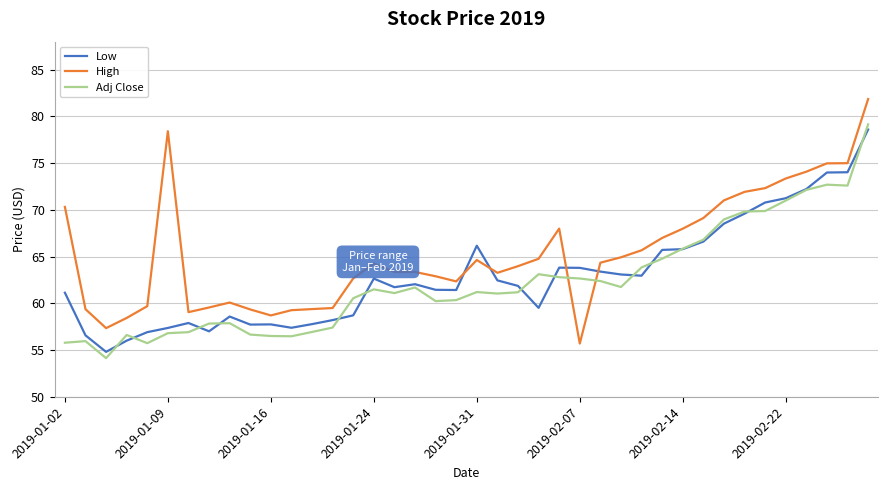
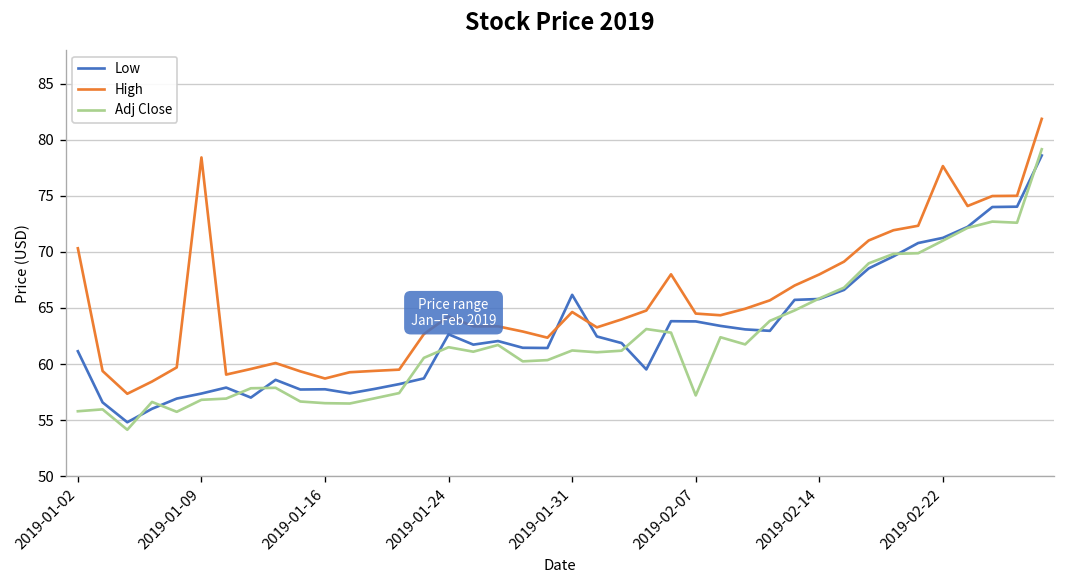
  {
    "Low": {
      "2019-01-02": 61,
      "2019-01-09": 57,
      "2019-01-16": 58,
      "2019-01-24": 63,
      "2019-01-31": 66,
      "2019-02-07": 64
    },
    "High": {
      "2019-01-02": 70,
      "2019-01-09": 78,
      "2019-01-16": 59,
      "2019-01-31": 65,
-     "2019-02-07": 56,
+     "2019-02-07": 65,
      "2019-02-14": 68,
-     "2019-02-22": 73
+     "2019-02-22": 78
    },
    "Adj Close": {
      "2019-01-02": 56,
      "2019-01-09": 57,
      "2019-01-16": 57,
      "2019-01-24": 62,
      "2019-01-31": 61,
-     "2019-02-07": 63
+     "2019-02-07": 57
    }
  }
